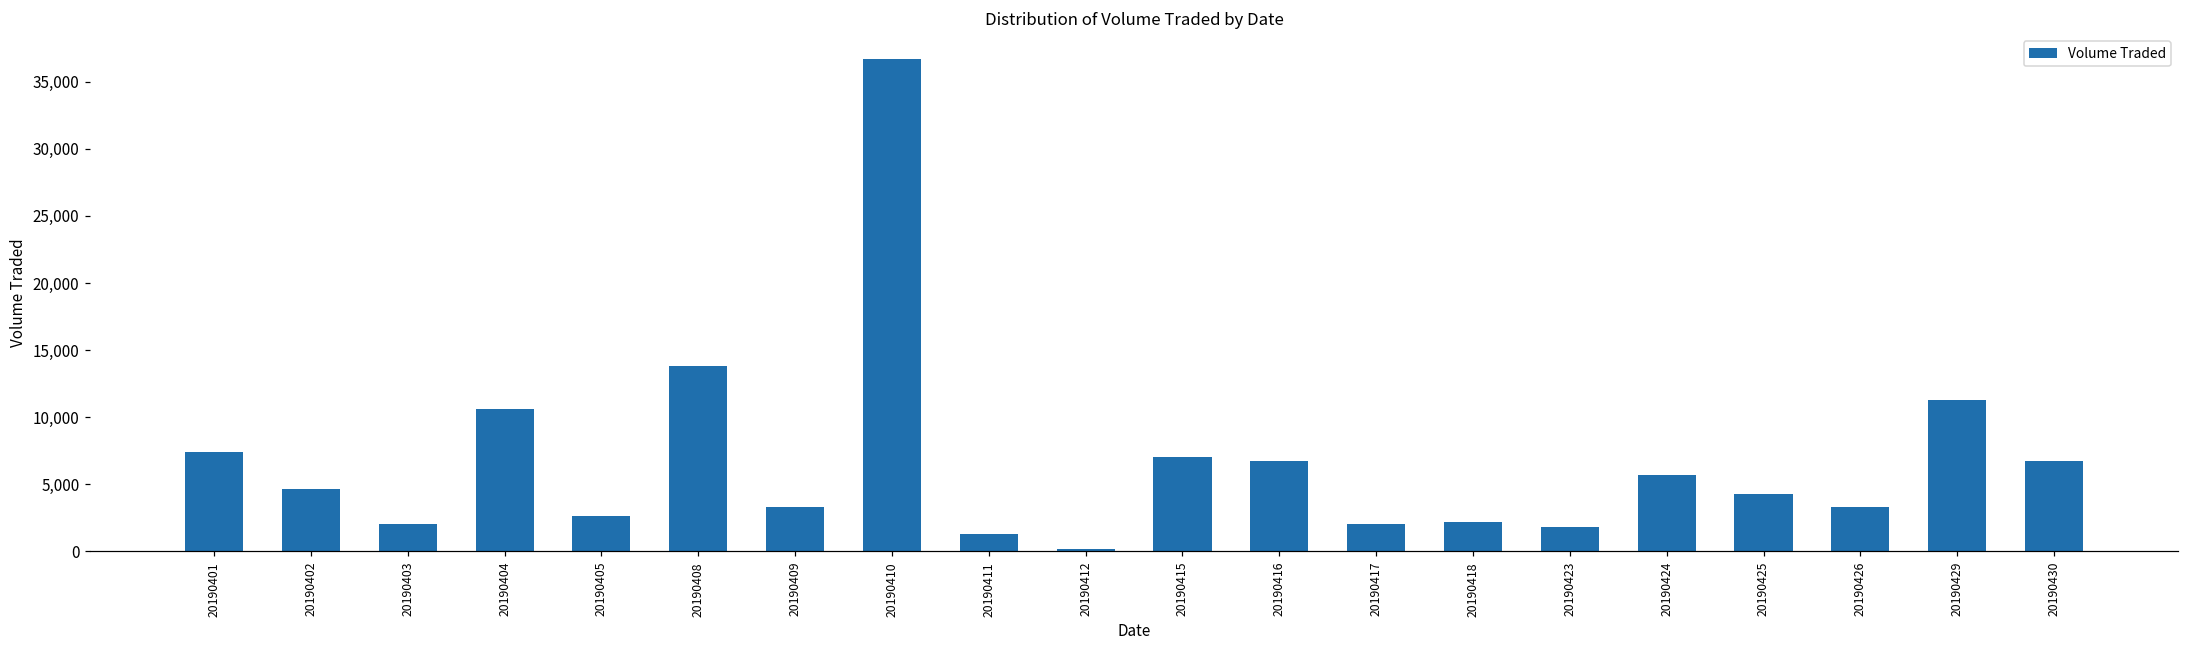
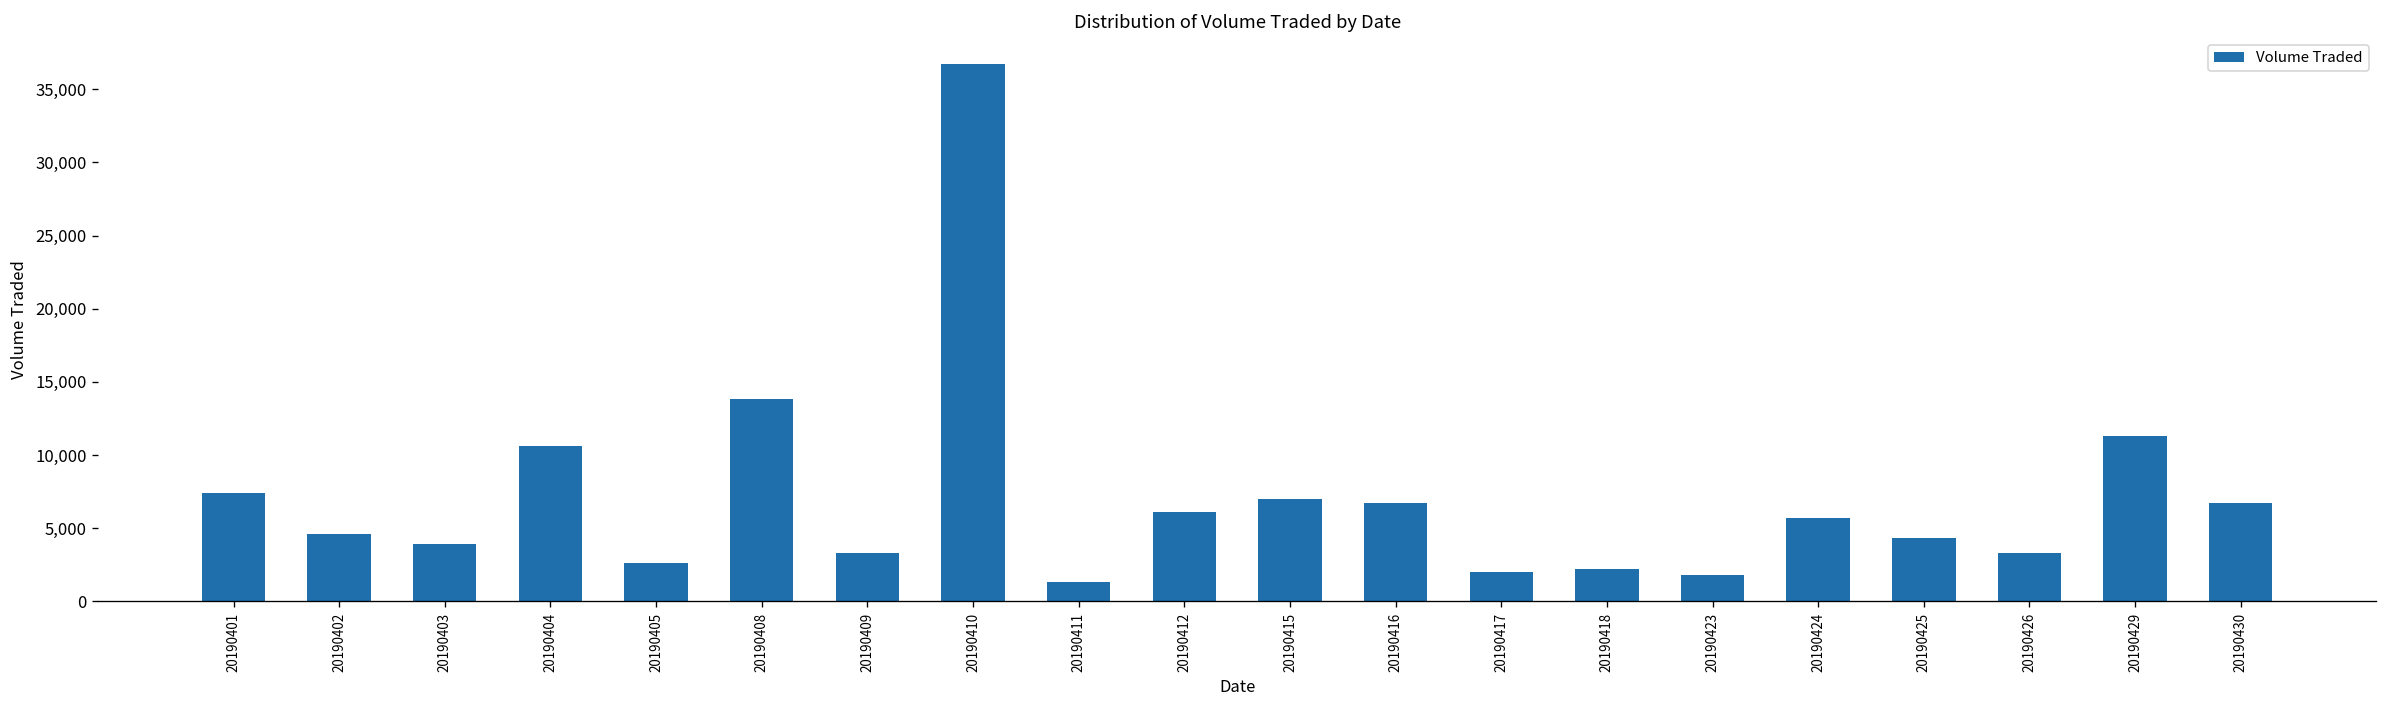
  {
    "20190401": "7,400",
    "20190402": "4,600",
-   "20190403": "2,000",
+   "20190403": "3,900",
    "20190404": "10,600",
    "20190405": "2,600",
    "20190408": "13,800",
    "20190409": "3,300",
    "20190410": "36,700",
    "20190411": "1,300",
-   "20190412": "200",
+   "20190412": "6,100",
    "20190415": "7,000",
    "20190416": "6,700",
    "20190417": "2,000",
    "20190418": "2,200",
    "20190423": "1,800",
    "20190424": "5,700",
    "20190425": "4,300",
    "20190426": "3,300",
    "20190429": "11,300",
    "20190430": "6,700"
  }
